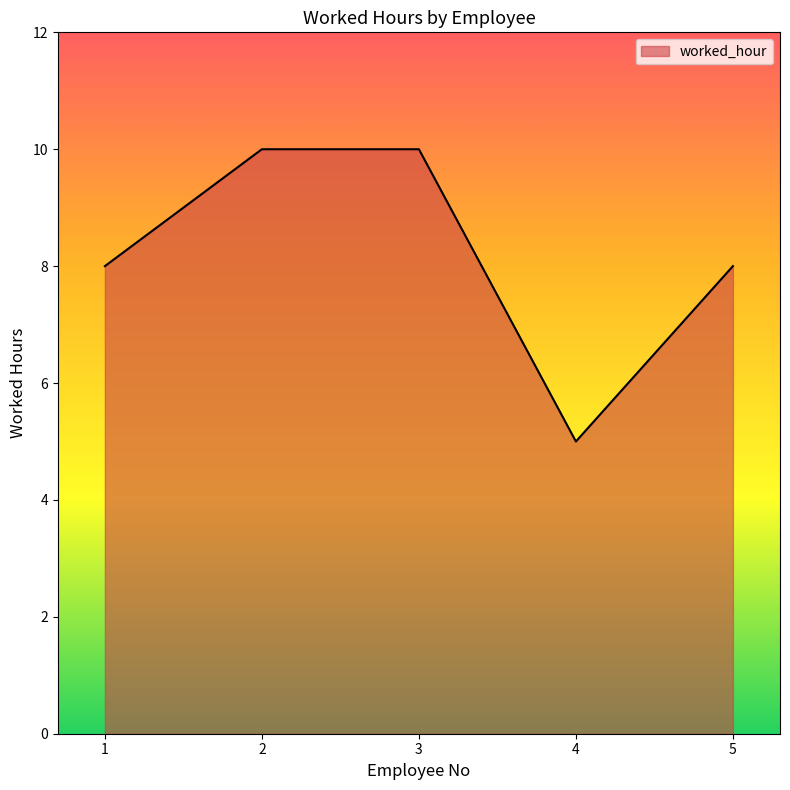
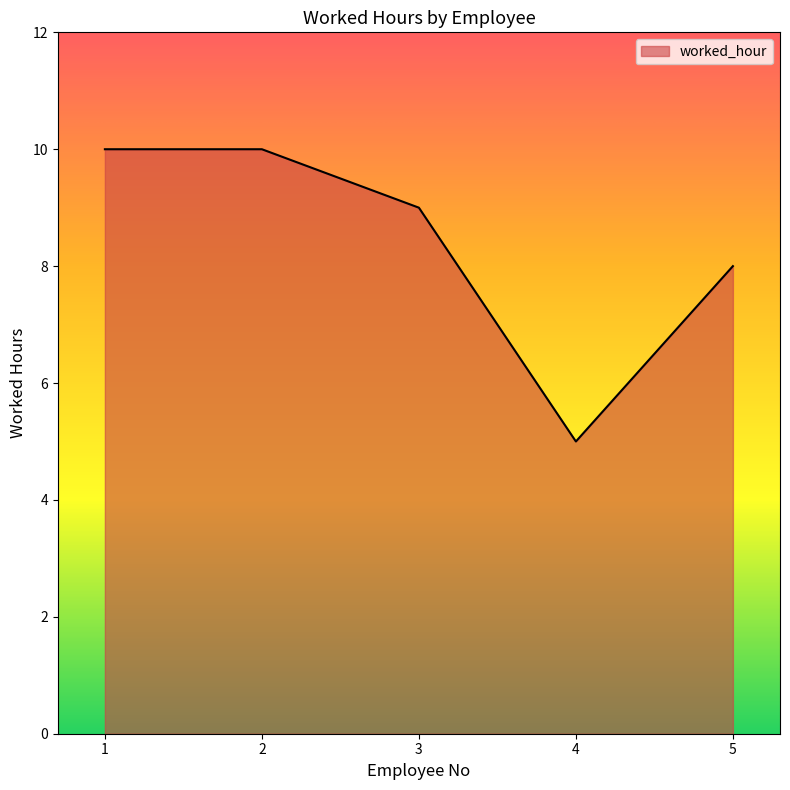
  {
-   "1": 8,
+   "1": 10,
    "2": 10,
-   "3": 10,
+   "3": 9,
    "4": 5,
    "5": 8
  }
